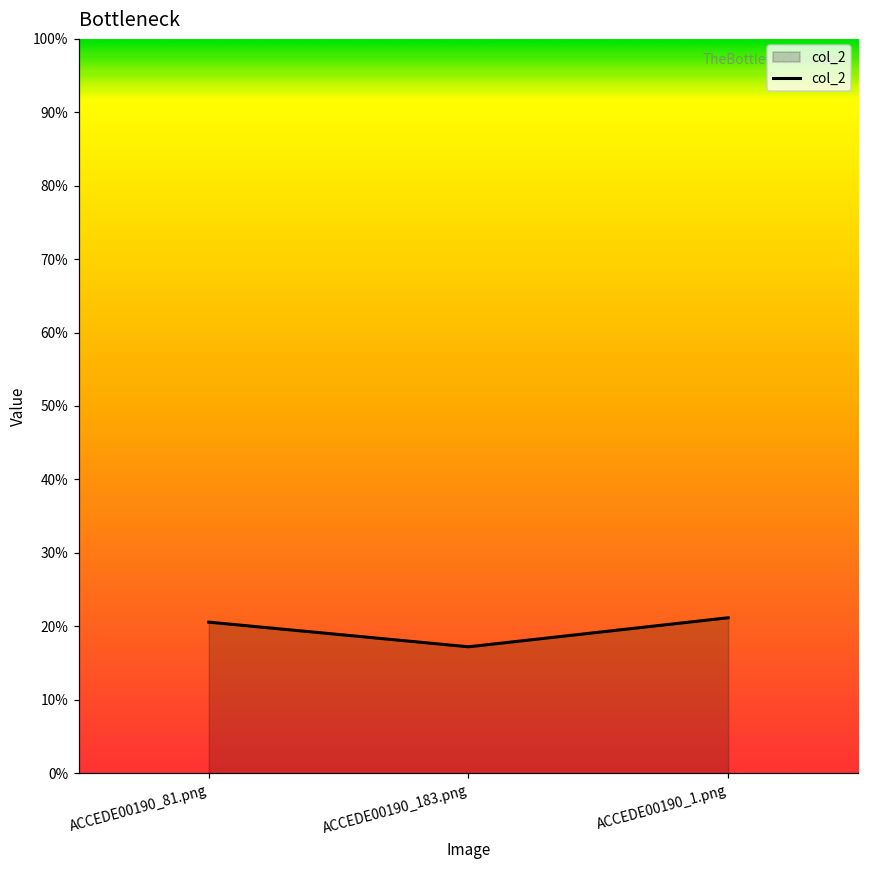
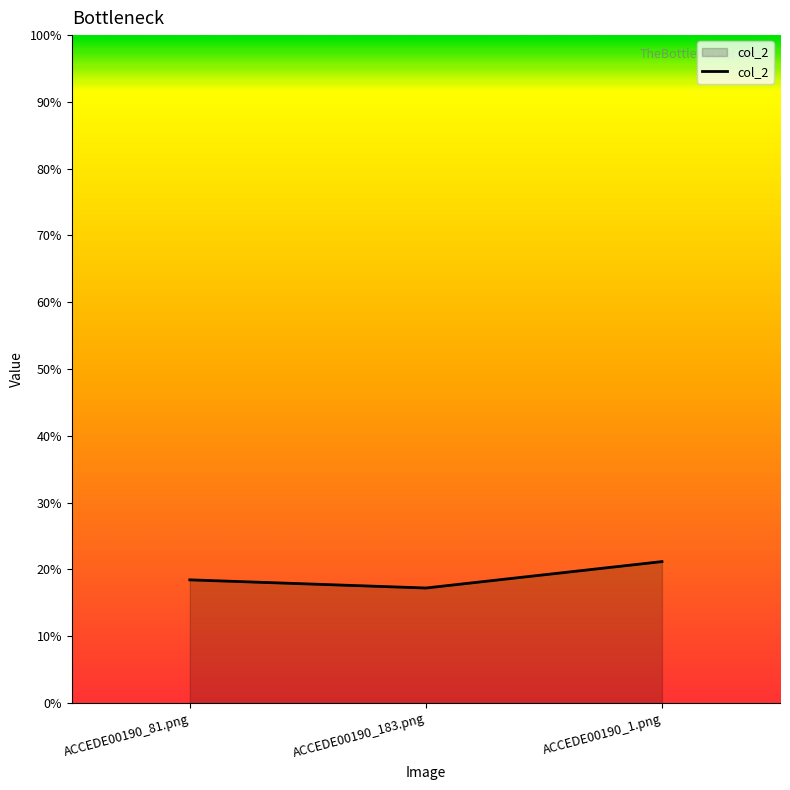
  {
-   "ACCEDE00190_81.png": "21%",
+   "ACCEDE00190_81.png": "18%",
    "ACCEDE00190_183.png": "17%",
    "ACCEDE00190_1.png": "21%"
  }
